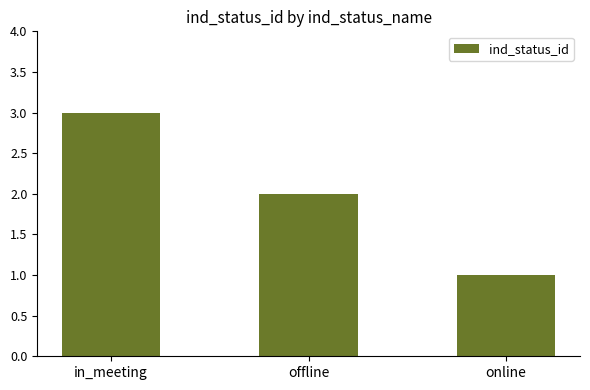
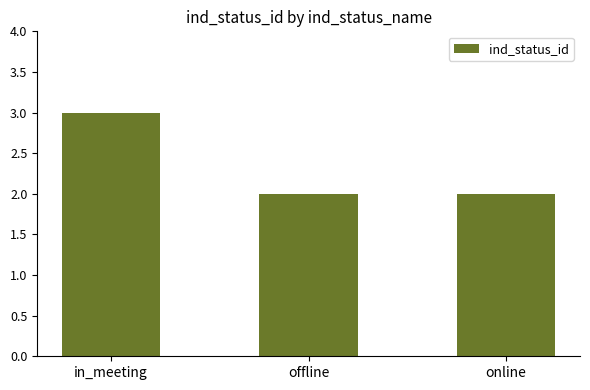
  {
    "in_meeting": 3,
    "offline": 2,
-   "online": 1
+   "online": 2
  }
